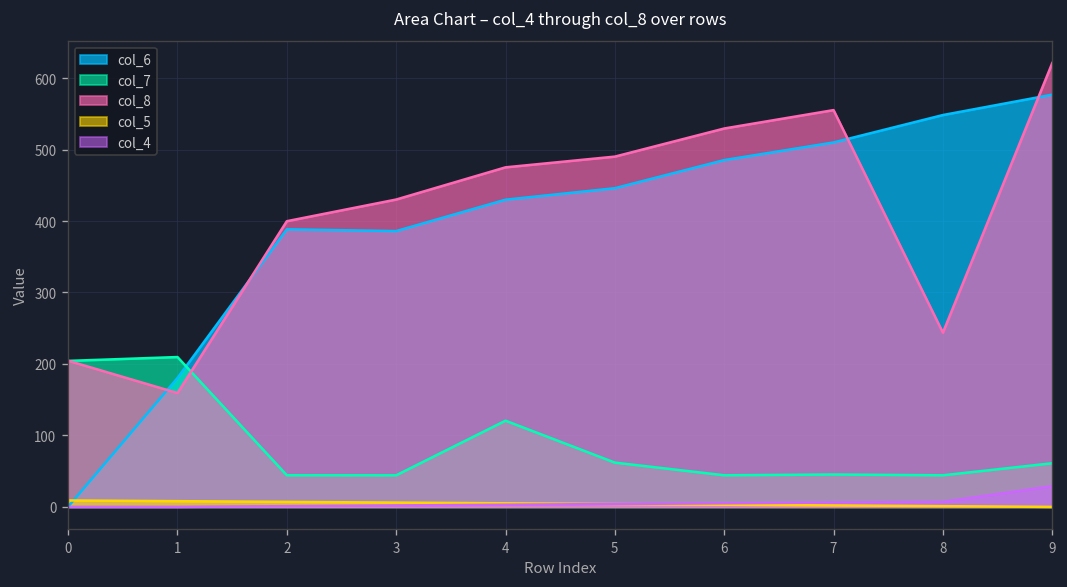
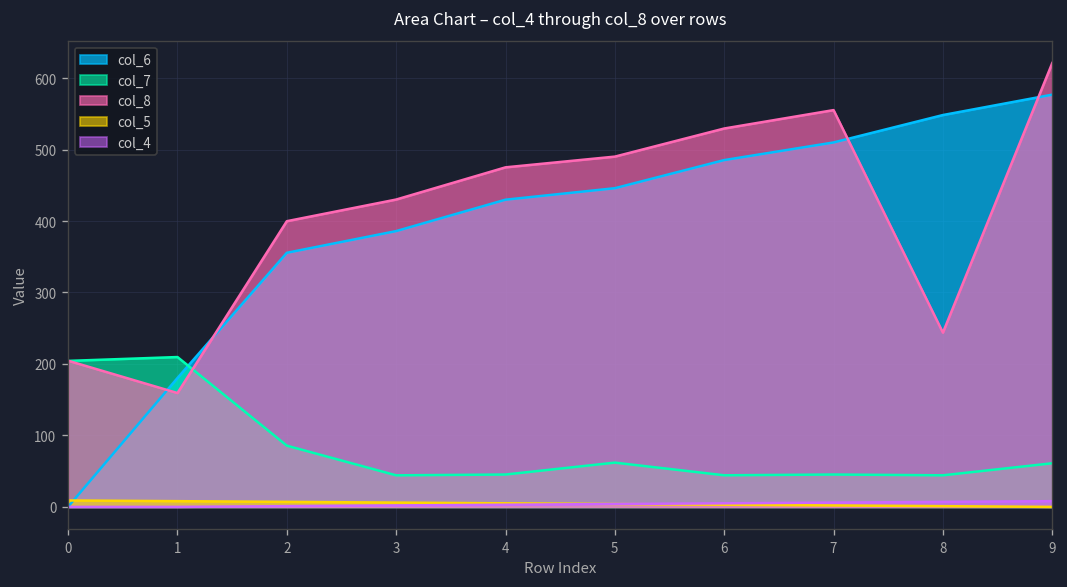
  {
    "col_6": {
      "1": 180,
-     "2": 390,
+     "2": 360,
      "3": 390,
      "4": 430,
      "5": 450,
      "6": 490,
      "7": 510,
      "8": 550,
      "9": 580
    },
    "col_7": {
      "1": 210,
-     "2": 40,
+     "2": 90,
      "3": 40,
-     "4": 120,
+     "4": 50,
      "5": 60,
      "6": 40,
      "7": 50,
      "8": 40,
      "9": 60
    },
    "col_8": {
      "1": 160,
      "2": 400,
      "3": 430,
      "4": 480,
      "5": 490,
      "6": 530,
      "7": 560,
      "8": 240,
      "9": 620
    },
    "col_5": {
      "0": 10,
      "1": 10,
      "2": 10,
      "8": 0,
      "9": 0
    },
    "col_4": {
      "1": 0,
      "2": 0,
      "8": 10,
-     "9": 30
+     "9": 10
    }
  }
